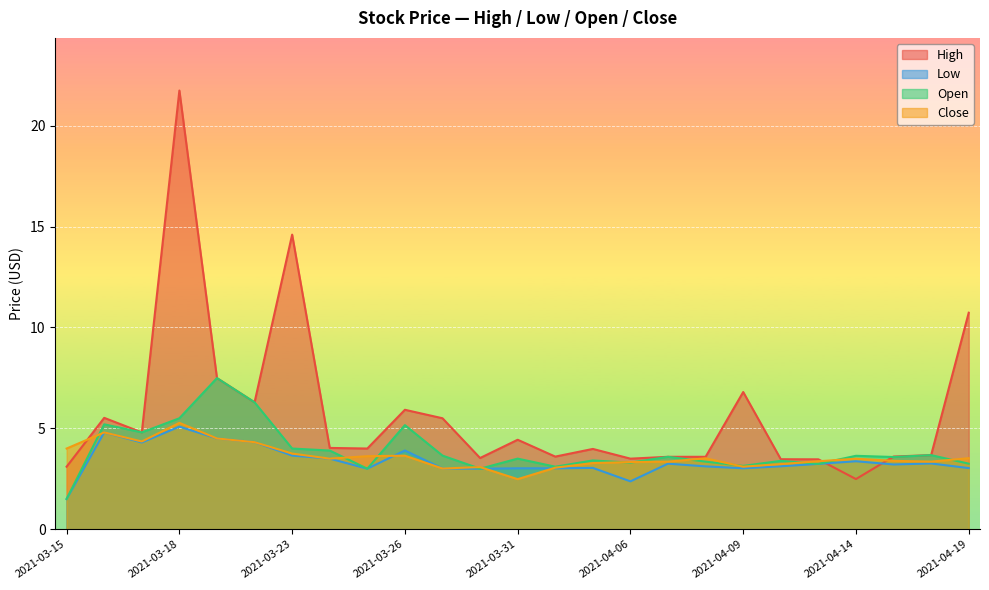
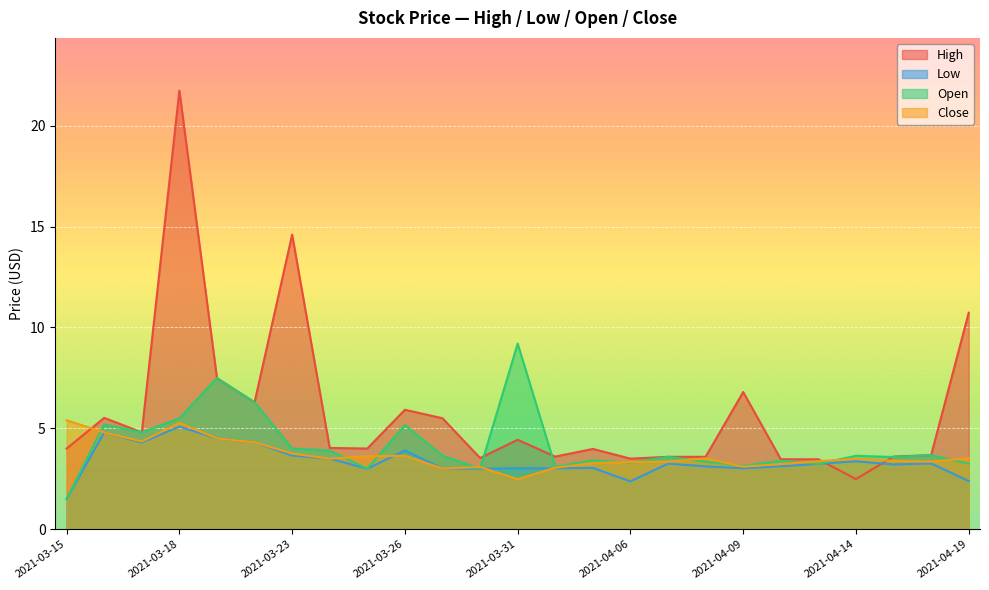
  {
    "High": {
-     "2021-03-15": 3.1,
+     "2021-03-15": 4.0,
      "2021-03-18": 21.7,
      "2021-03-23": 14.6,
      "2021-03-26": 5.9,
      "2021-03-31": 4.4,
      "2021-04-06": 3.5,
      "2021-04-09": 6.8,
      "2021-04-14": 2.5,
      "2021-04-19": 10.7
    },
    "Low": {
      "2021-03-18": 5.1,
      "2021-03-26": 3.9,
      "2021-03-31": 3.0,
      "2021-04-06": 2.4,
-     "2021-04-19": 3.0
+     "2021-04-19": 2.4
    },
    "Open": {
      "2021-03-18": 5.5,
      "2021-03-23": 4.0,
      "2021-03-26": 5.2,
-     "2021-03-31": 3.5,
+     "2021-03-31": 9.2,
      "2021-04-14": 3.6,
      "2021-04-19": 3.3
    },
    "Close": {
-     "2021-03-15": 4.0,
+     "2021-03-15": 5.4,
      "2021-03-18": 5.3,
      "2021-03-26": 3.6,
      "2021-03-31": 2.5,
      "2021-04-19": 3.5
    }
  }
